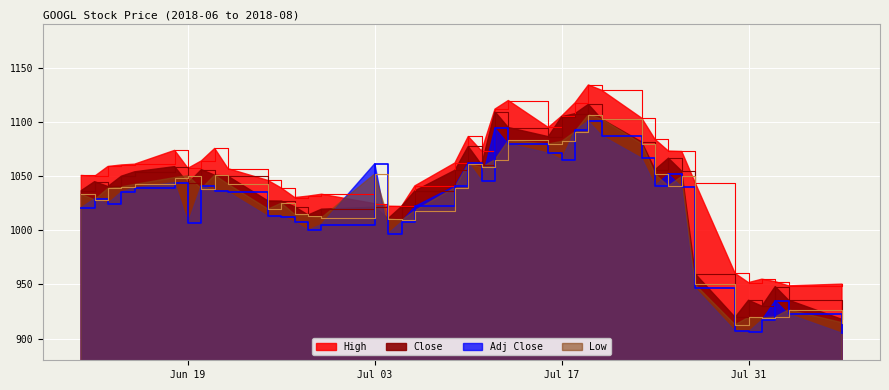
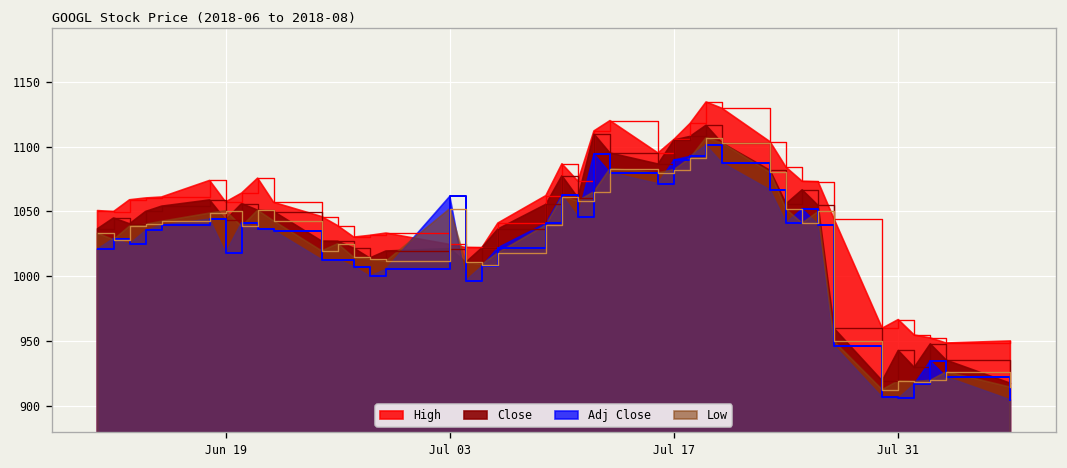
  {
    "High": {
      "Jun 19": 1057,
      "Jul 03": 1025,
-     "Jul 31": 952
+     "Jul 31": 967
    },
    "Close": {
      "Jun 19": 1043,
      "Jul 03": 1021,
-     "Jul 31": 935
+     "Jul 31": 943
    },
    "Adj Close": {
-     "Jun 19": 1007,
+     "Jun 19": 1018,
      "Jul 03": 1062,
-     "Jul 17": 1065,
+     "Jul 17": 1090,
      "Jul 31": 906
    },
    "Low": {
      "Jun 19": 1051,
      "Jul 03": 1052,
      "Jul 17": 1082,
      "Jul 31": 920
    }
  }
